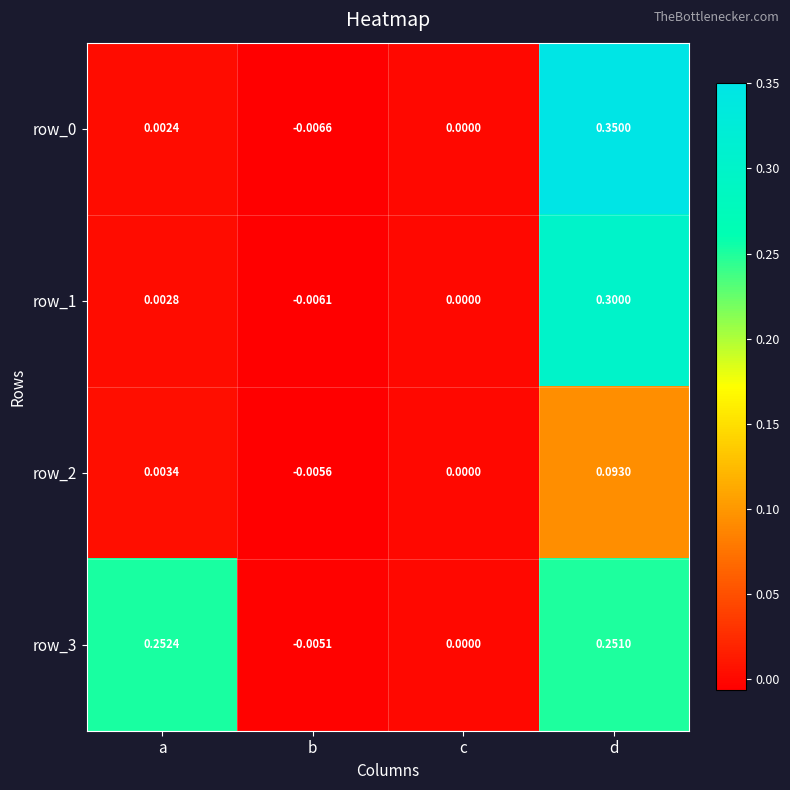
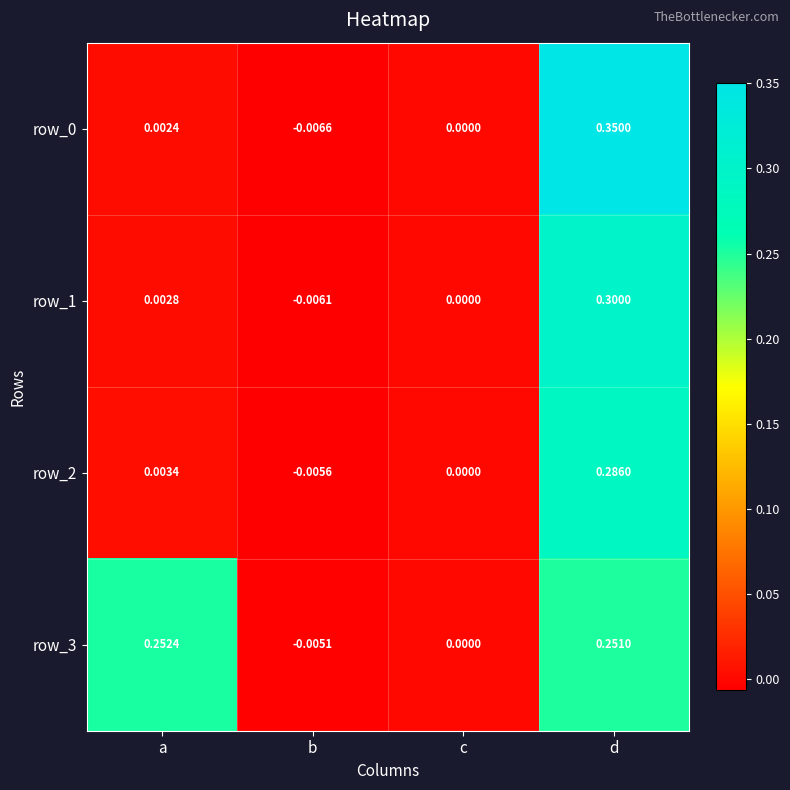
  {
    "row_0": {
      "a": 0.0024,
      "b": -0.0066,
      "c": 0.0000,
      "d": 0.3500
    },
    "row_1": {
      "a": 0.0028,
      "b": -0.0061,
      "c": 0.0000,
      "d": 0.3000
    },
    "row_2": {
      "a": 0.0034,
      "b": -0.0056,
      "c": 0.0000,
-     "d": 0.0930
+     "d": 0.2860
    },
    "row_3": {
      "a": 0.2524,
      "b": -0.0051,
      "c": 0.0000,
      "d": 0.2510
    }
  }
